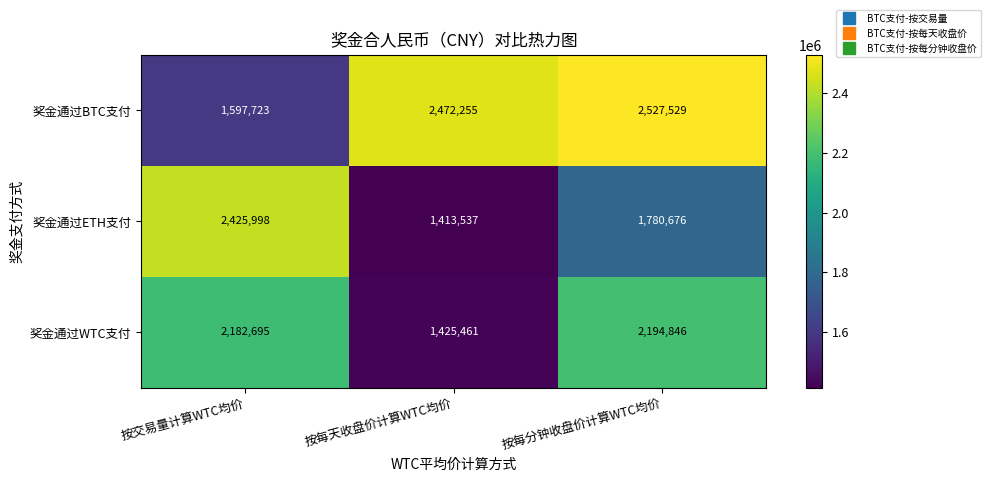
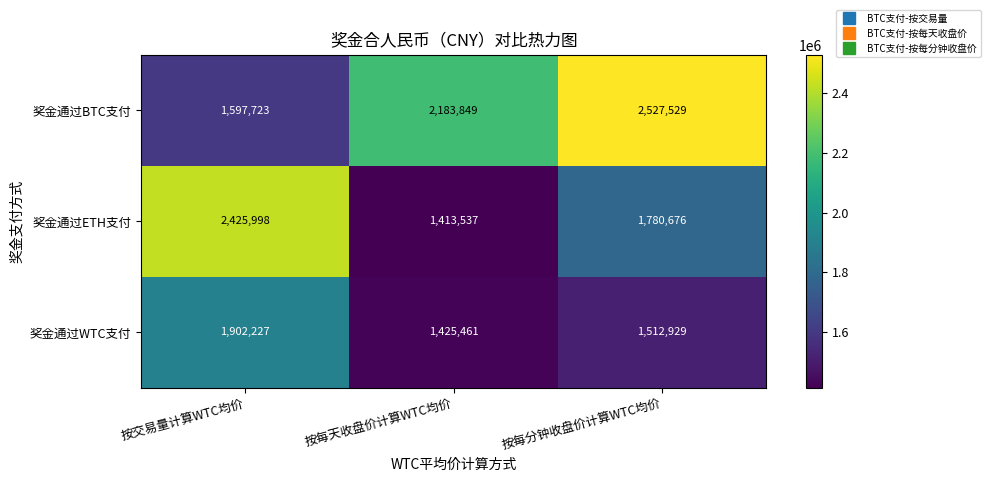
  {
    "奖金通过BTC支付": {
      "按交易量计算WTC均价": "1,597,723",
-     "按每天收盘价计算WTC均价": "2,472,255",
+     "按每天收盘价计算WTC均价": "2,183,849",
      "按每分钟收盘价计算WTC均价": "2,527,529"
    },
    "奖金通过ETH支付": {
      "按交易量计算WTC均价": "2,425,998",
      "按每天收盘价计算WTC均价": "1,413,537",
      "按每分钟收盘价计算WTC均价": "1,780,676"
    },
    "奖金通过WTC支付": {
-     "按交易量计算WTC均价": "2,182,695",
+     "按交易量计算WTC均价": "1,902,227",
      "按每天收盘价计算WTC均价": "1,425,461",
-     "按每分钟收盘价计算WTC均价": "2,194,846"
+     "按每分钟收盘价计算WTC均价": "1,512,929"
    }
  }
